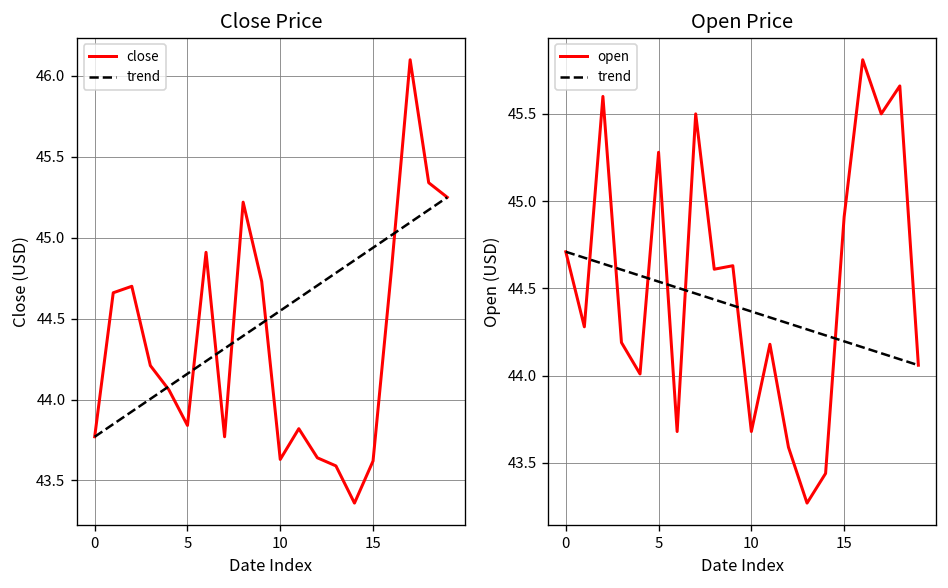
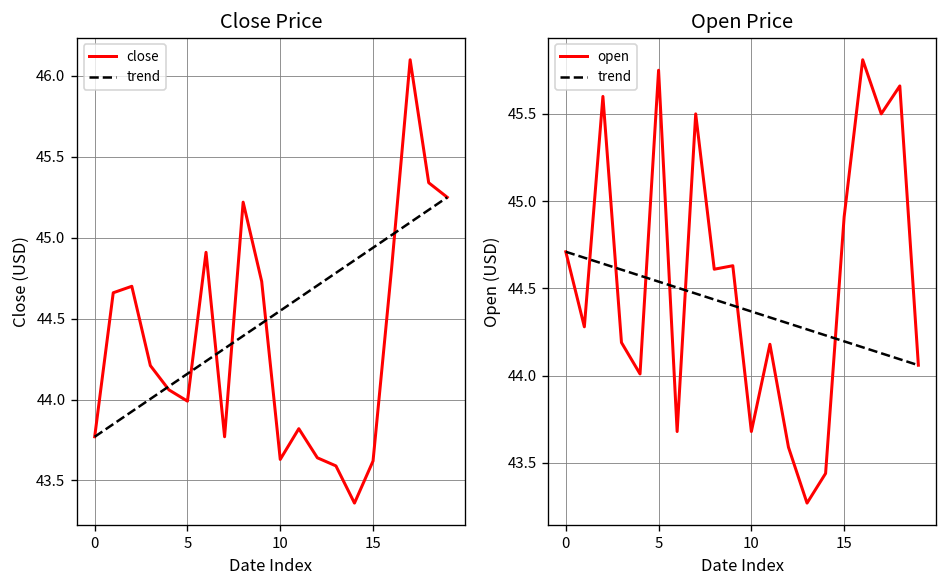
  {
    "Close Price": {
      "close": {
-       "5": 43.84,
+       "5": 43.99,
        "10": 43.63,
        "15": 43.62
      },
      "trend": {
        "5": 44.16,
        "10": 44.55,
        "15": 44.94
      }
    },
    "Open Price": {
      "open": {
-       "5": 45.28,
+       "5": 45.75,
        "10": 43.68,
        "15": 44.91
      },
      "trend": {
        "5": 44.54,
        "10": 44.37,
        "15": 44.20
      }
    }
  }
